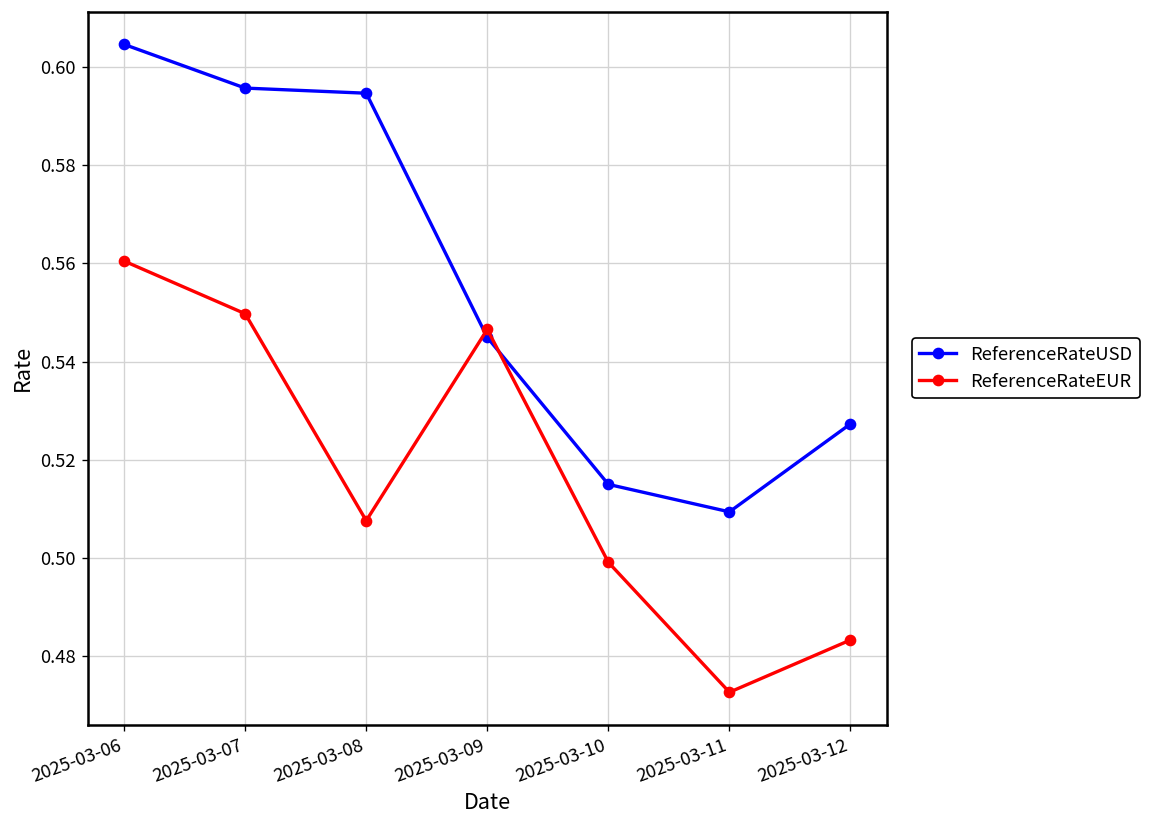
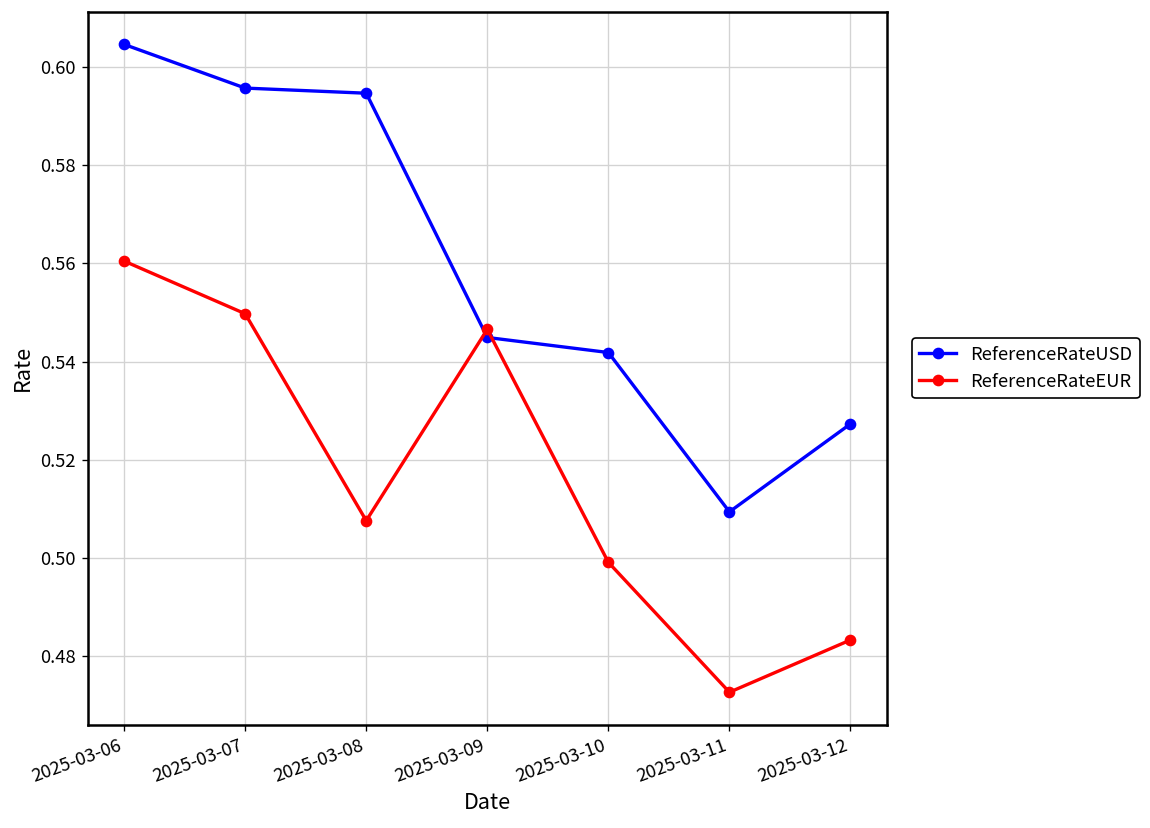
  {
    "ReferenceRateUSD": {
      "2025-03-06": 0.605,
      "2025-03-07": 0.596,
      "2025-03-08": 0.595,
      "2025-03-09": 0.545,
-     "2025-03-10": 0.515,
+     "2025-03-10": 0.542,
      "2025-03-11": 0.509,
      "2025-03-12": 0.527
    },
    "ReferenceRateEUR": {
      "2025-03-06": 0.560,
      "2025-03-07": 0.550,
      "2025-03-08": 0.508,
      "2025-03-09": 0.547,
      "2025-03-10": 0.499,
      "2025-03-11": 0.473,
      "2025-03-12": 0.483
    }
  }
